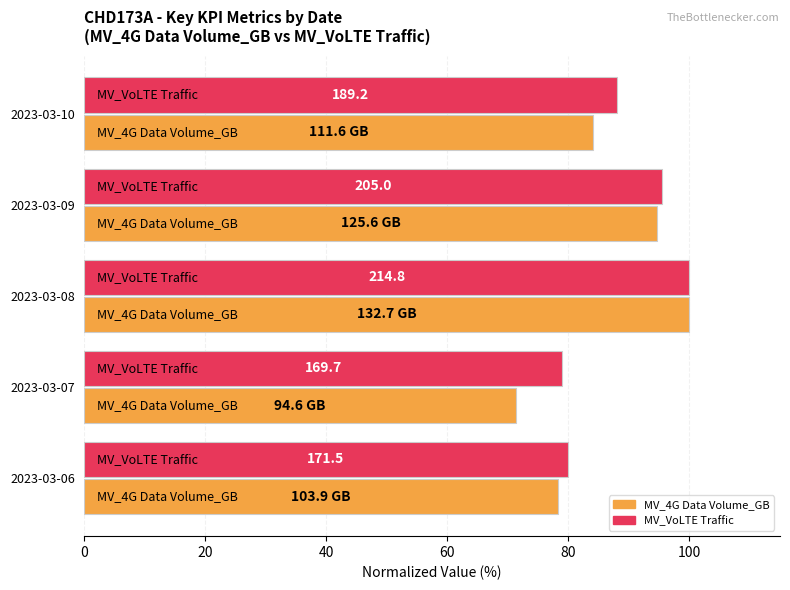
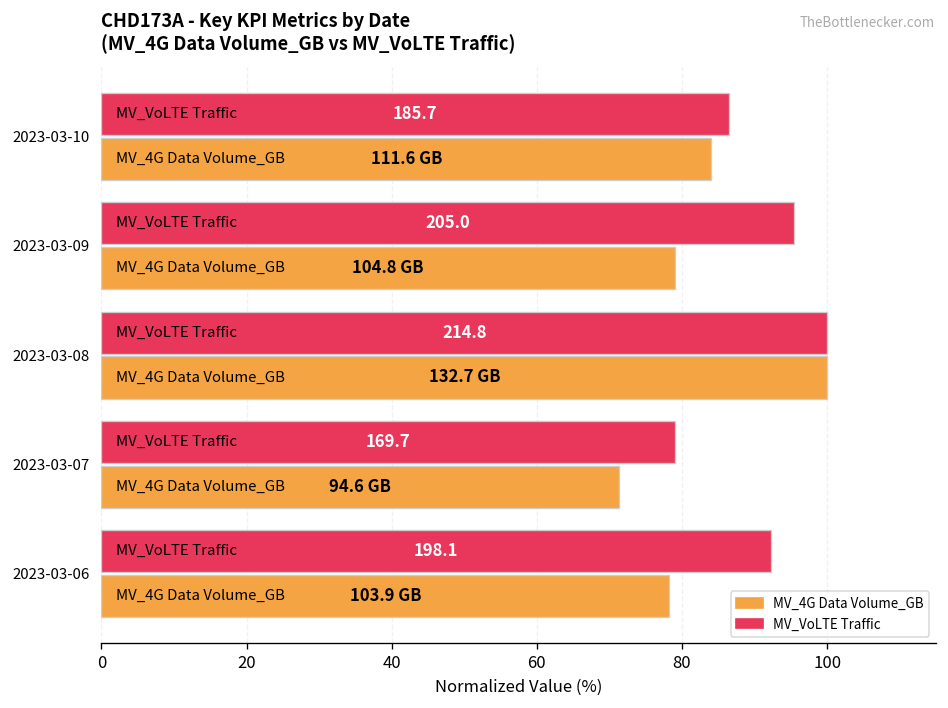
  {
    "MV_4G Data Volume_GB": {
-     "2023-03-09": 125.6
+     "2023-03-09": 104.8
    },
    "MV_VoLTE Traffic": {
-     "2023-03-10": 189.2,
-     "2023-03-06": 171.5
+     "2023-03-10": 185.7,
+     "2023-03-06": 198.1
    }
  }
